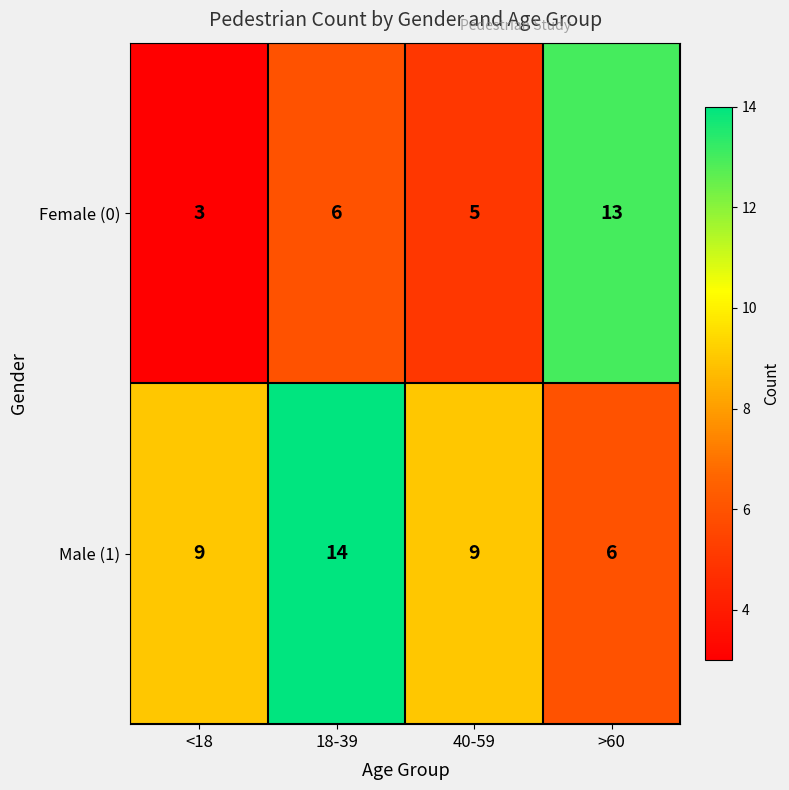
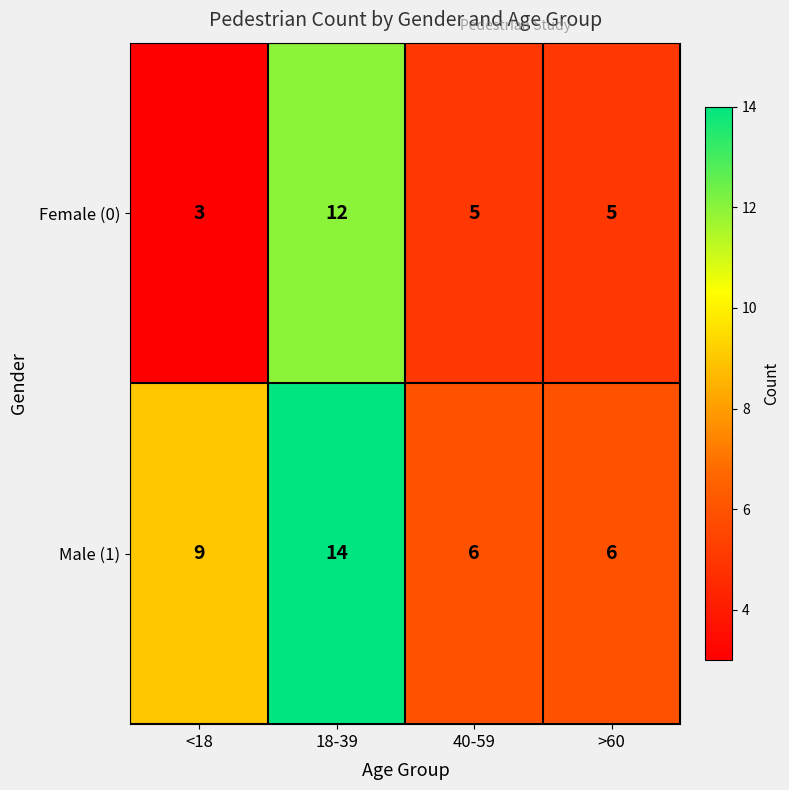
  {
    "Female (0)": {
      "<18": 3,
-     "18-39": 6,
+     "18-39": 12,
      "40-59": 5,
-     ">60": 13
+     ">60": 5
    },
    "Male (1)": {
      "<18": 9,
      "18-39": 14,
-     "40-59": 9,
+     "40-59": 6,
      ">60": 6
    }
  }
